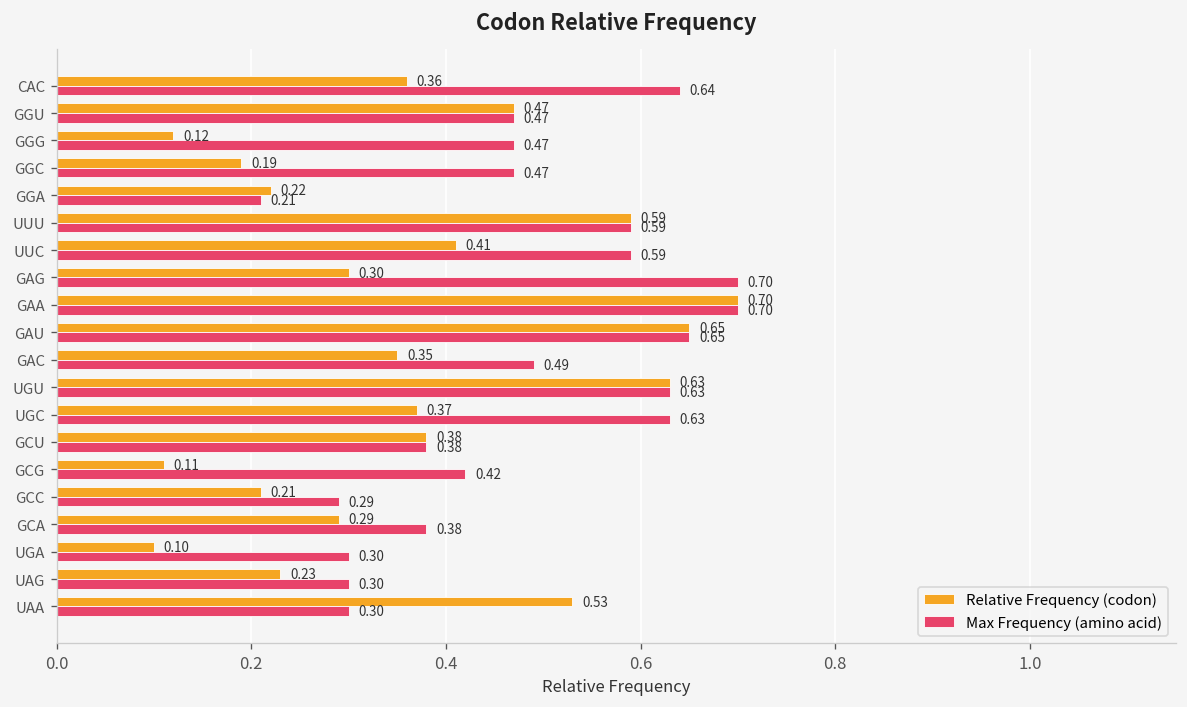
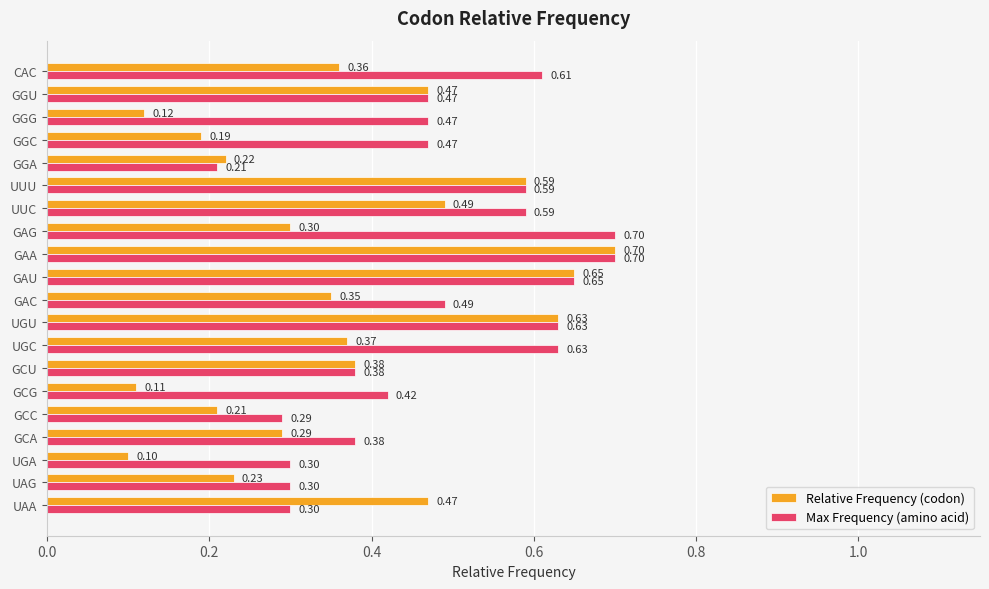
  {
    "Relative Frequency (codon)": {
      "CAC": 0.36,
      "GGG": 0.12,
      "GGC": 0.19,
      "GGA": 0.22,
-     "UUC": 0.41,
+     "UUC": 0.49,
      "GAG": 0.30,
      "GAC": 0.35,
      "UGC": 0.37,
      "GCG": 0.11,
      "GCC": 0.21,
      "GCA": 0.29,
      "UGA": 0.10,
      "UAG": 0.23,
-     "UAA": 0.53
+     "UAA": 0.47
    },
    "Max Frequency (amino acid)": {
-     "CAC": 0.64,
+     "CAC": 0.61,
      "GGG": 0.47,
      "GGC": 0.47,
      "GGA": 0.21,
      "UUC": 0.59,
      "GAG": 0.70,
      "GAC": 0.49,
      "UGC": 0.63,
      "GCG": 0.42,
      "GCC": 0.29,
      "GCA": 0.38,
      "UGA": 0.30,
      "UAG": 0.30,
      "UAA": 0.30
    }
  }
